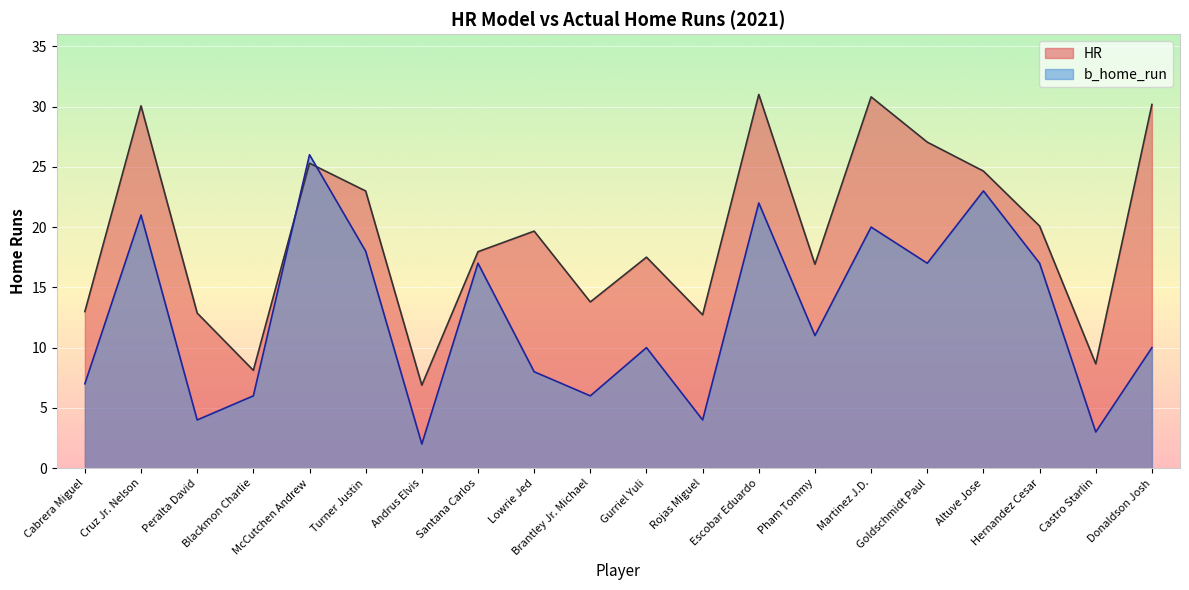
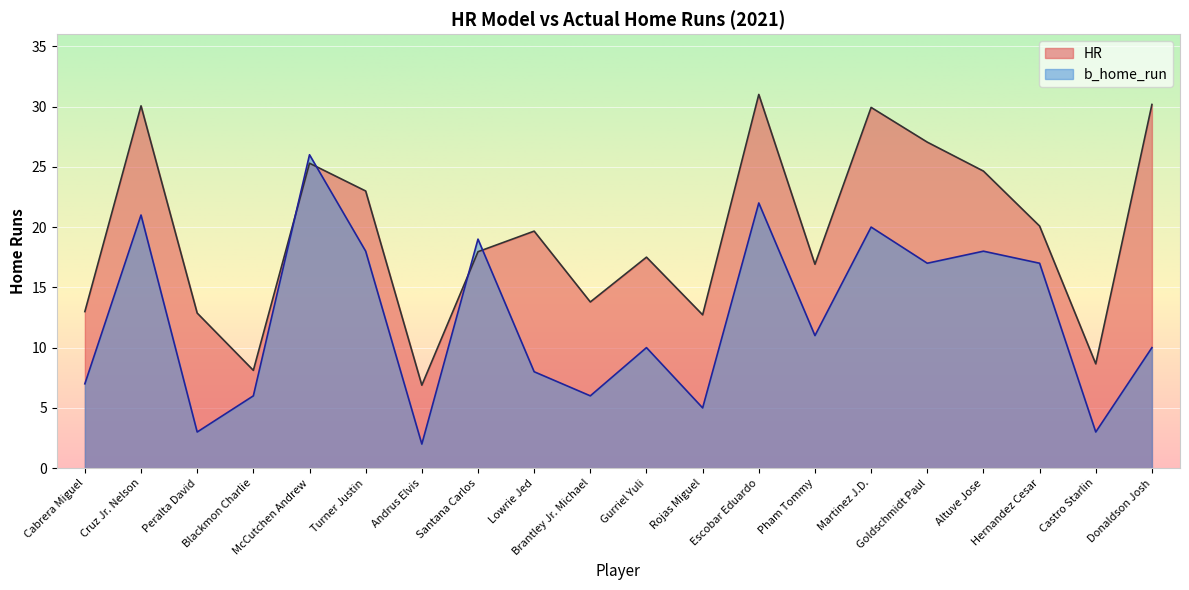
  {
    "HR": {
      "Cabrera Miguel": 13.0,
      "Cruz Jr. Nelson": 30.1,
      "Peralta David": 12.9,
      "Blackmon Charlie": 8.1,
      "McCutchen Andrew": 25.3,
      "Turner Justin": 23.0,
      "Andrus Elvis": 6.9,
      "Santana Carlos": 18.0,
      "Lowrie Jed": 19.7,
      "Brantley Jr. Michael": 13.8,
      "Gurriel Yuli": 17.5,
      "Rojas Miguel": 12.7,
      "Escobar Eduardo": 31.0,
      "Pham Tommy": 16.9,
-     "Martinez J.D.": 30.8,
+     "Martinez J.D.": 29.9,
      "Goldschmidt Paul": 27.0,
      "Altuve Jose": 24.6,
      "Hernandez Cesar": 20.1,
      "Castro Starlin": 8.7,
      "Donaldson Josh": 30.2
    },
    "b_home_run": {
      "Cabrera Miguel": 7,
      "Cruz Jr. Nelson": 21,
-     "Peralta David": 4,
+     "Peralta David": 3,
      "Blackmon Charlie": 6,
      "McCutchen Andrew": 26,
      "Turner Justin": 18,
      "Andrus Elvis": 2,
-     "Santana Carlos": 17,
+     "Santana Carlos": 19,
      "Lowrie Jed": 8,
      "Brantley Jr. Michael": 6,
      "Gurriel Yuli": 10,
-     "Rojas Miguel": 4,
+     "Rojas Miguel": 5,
      "Escobar Eduardo": 22,
      "Pham Tommy": 11,
      "Martinez J.D.": 20,
      "Goldschmidt Paul": 17,
-     "Altuve Jose": 23,
+     "Altuve Jose": 18,
      "Hernandez Cesar": 17,
      "Castro Starlin": 3,
      "Donaldson Josh": 10
    }
  }
